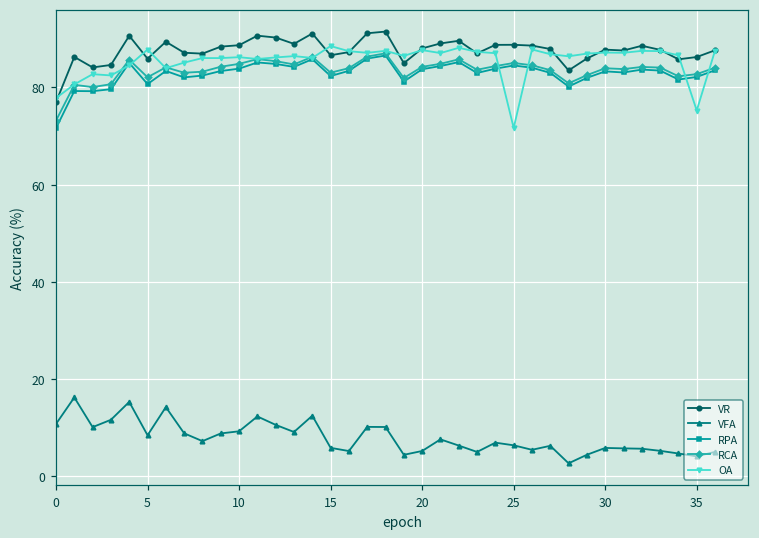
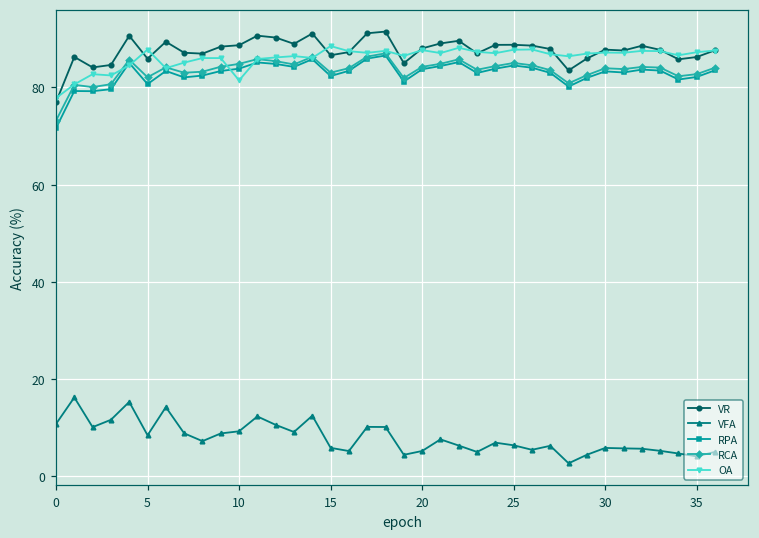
  {
    "OA": {
      "0": 78,
      "5": 88,
-     "10": 86,
+     "10": 81,
      "15": 89,
-     "25": 72,
+     "25": 88,
      "30": 87,
-     "35": 75
+     "35": 87
    }
  }
